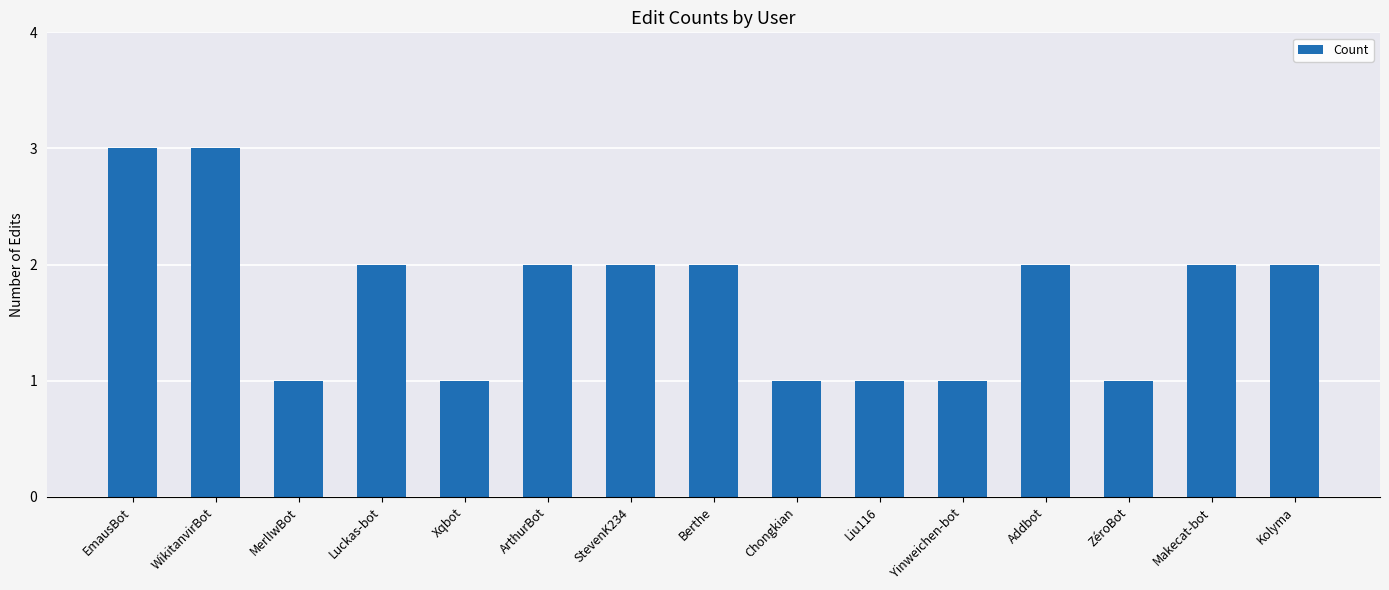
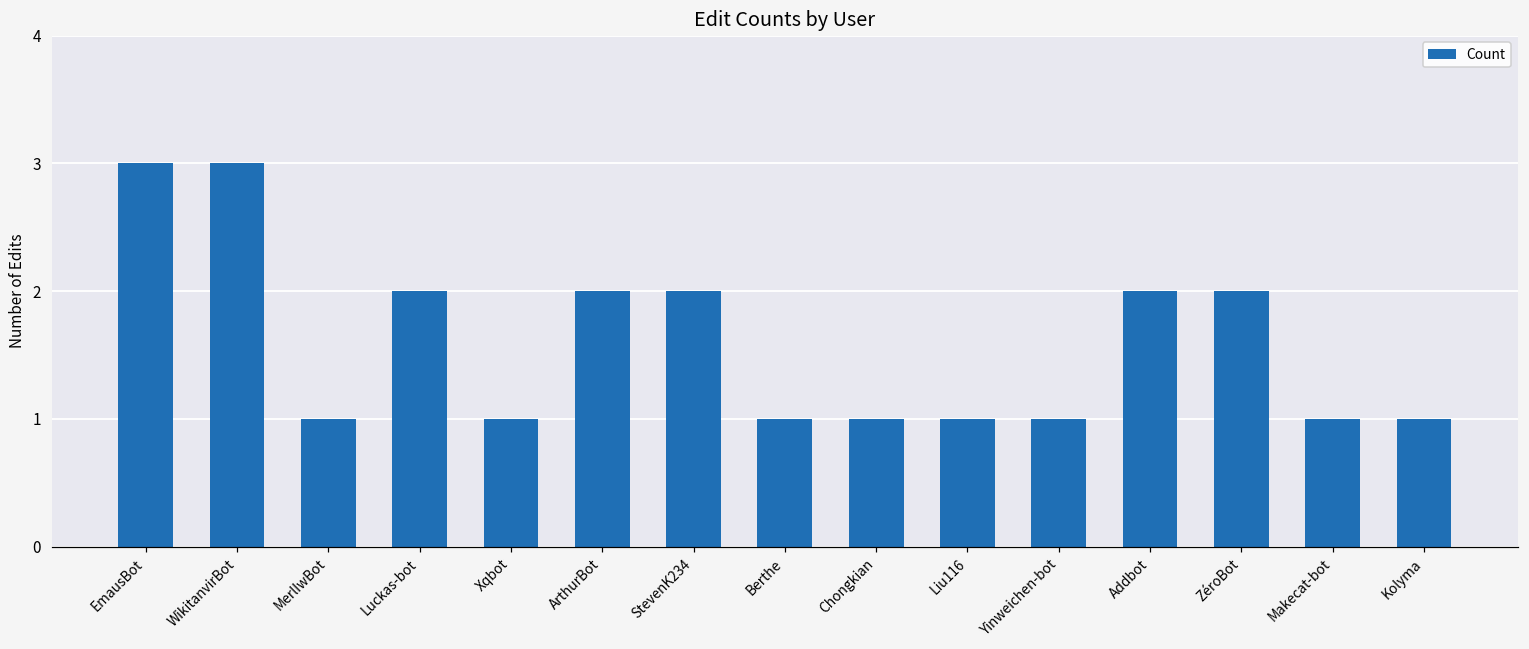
  {
    "EmausBot": 3,
    "WikitanvirBot": 3,
    "MerlIwBot": 1,
    "Luckas-bot": 2,
    "Xqbot": 1,
    "ArthurBot": 2,
    "StevenK234": 2,
-   "Berthe": 2,
+   "Berthe": 1,
    "Chongkian": 1,
    "Liu116": 1,
    "Yinweichen-bot": 1,
    "Addbot": 2,
-   "ZéroBot": 1,
-   "Makecat-bot": 2,
-   "Kolyma": 2
+   "ZéroBot": 2,
+   "Makecat-bot": 1,
+   "Kolyma": 1
  }
